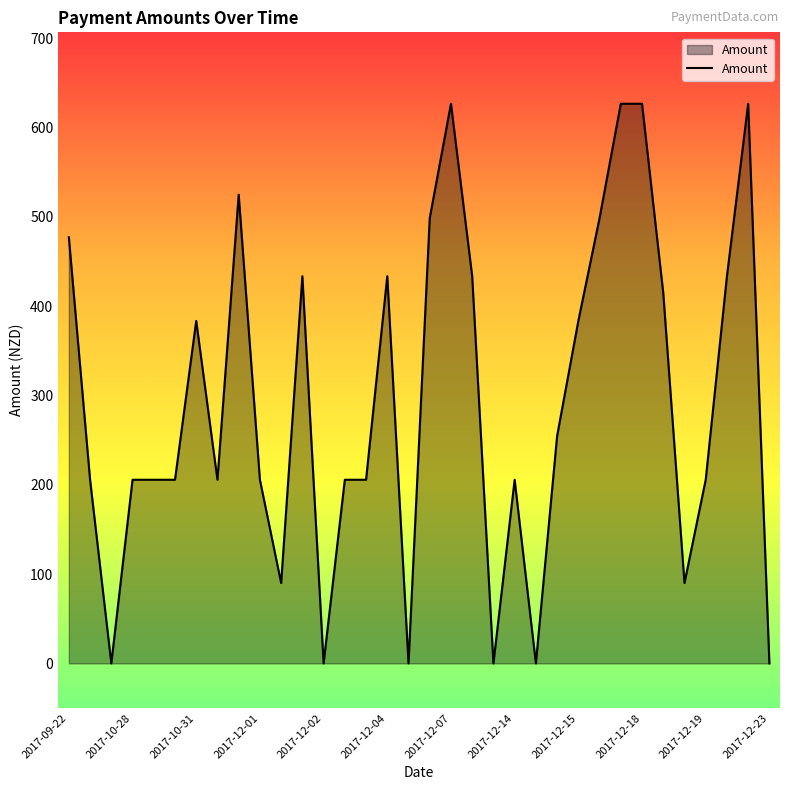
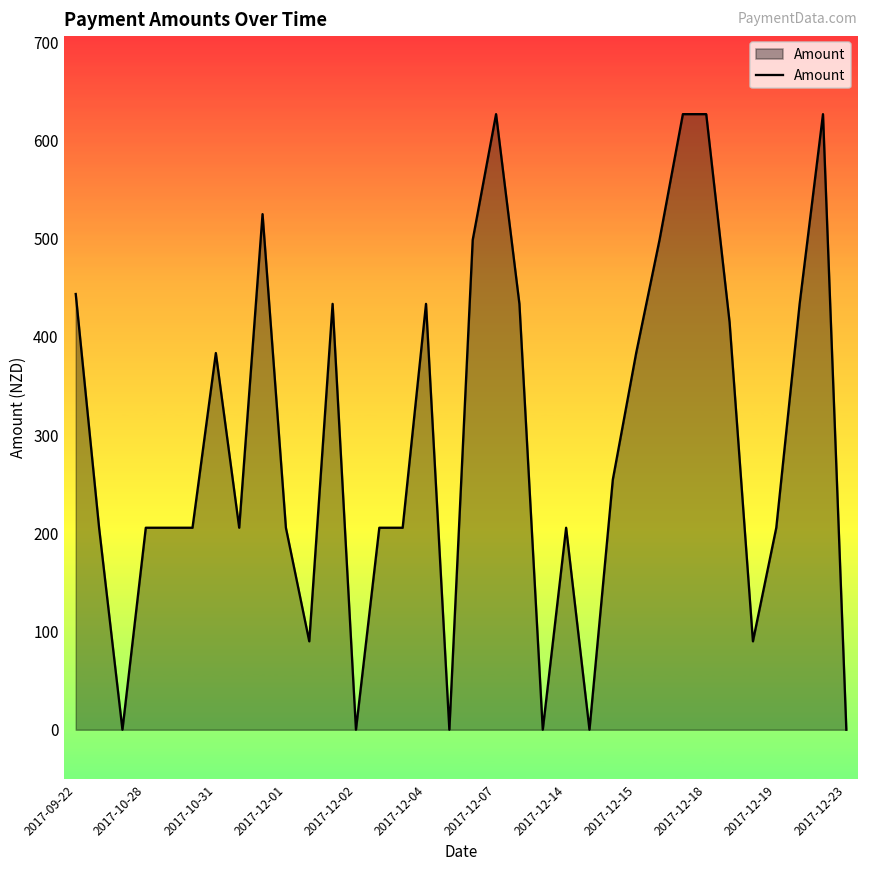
  {
-   "2017-09-22": 480,
+   "2017-09-22": 440,
    "2017-12-01": 210,
    "2017-12-07": 630,
    "2017-12-23": 0
  }
